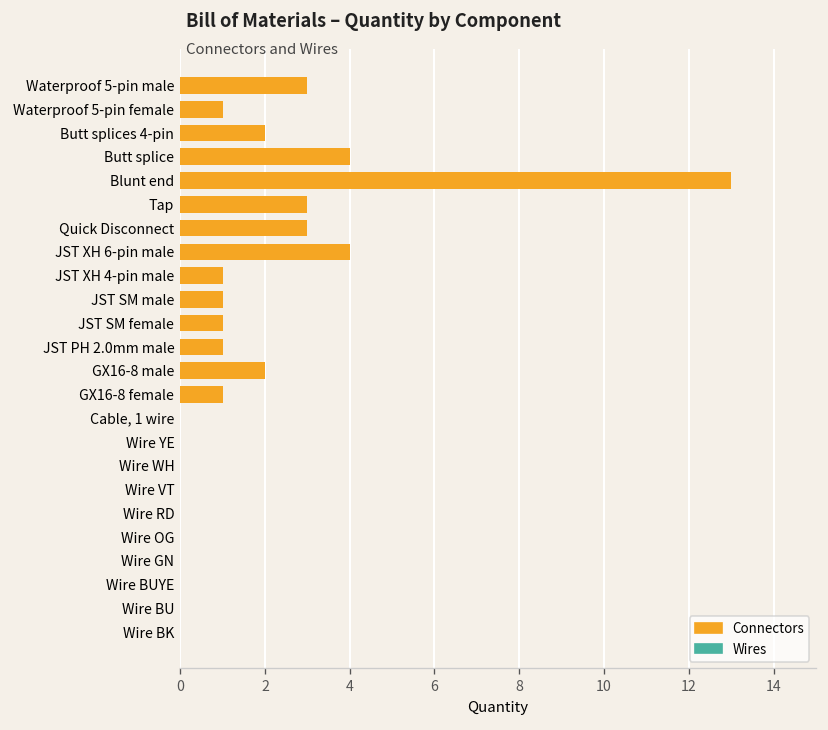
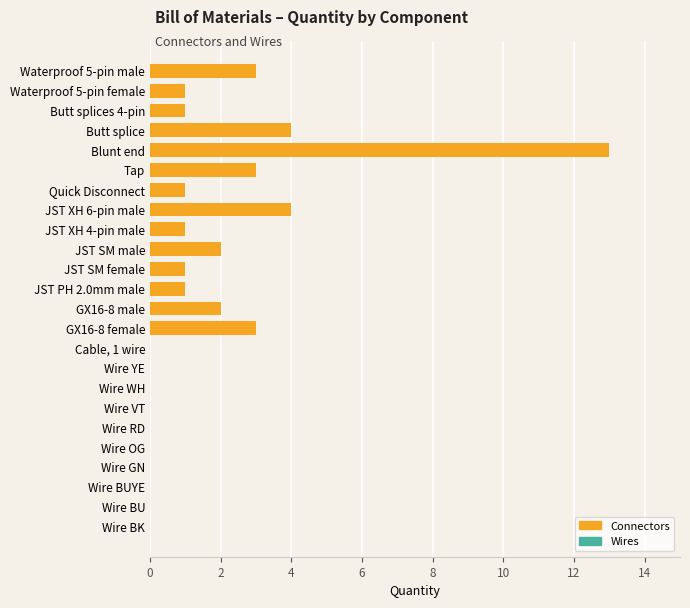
  {
    "Connectors": {
      "Waterproof 5-pin male": 3,
      "Waterproof 5-pin female": 1,
-     "Butt splices 4-pin": 2,
+     "Butt splices 4-pin": 1,
      "Butt splice": 4,
      "Blunt end": 13,
      "Tap": 3,
-     "Quick Disconnect": 3,
+     "Quick Disconnect": 1,
      "JST XH 6-pin male": 4,
      "JST XH 4-pin male": 1,
-     "JST SM male": 1,
+     "JST SM male": 2,
      "JST SM female": 1,
      "JST PH 2.0mm male": 1,
      "GX16-8 male": 2,
-     "GX16-8 female": 1,
+     "GX16-8 female": 3,
      "Cable, 1 wire": 0
    },
    "Wires": {
      "Wire YE": 0,
      "Wire WH": 0,
      "Wire VT": 0,
      "Wire RD": 0,
      "Wire OG": 0,
      "Wire GN": 0,
      "Wire BUYE": 0,
      "Wire BU": 0,
      "Wire BK": 0
    }
  }
